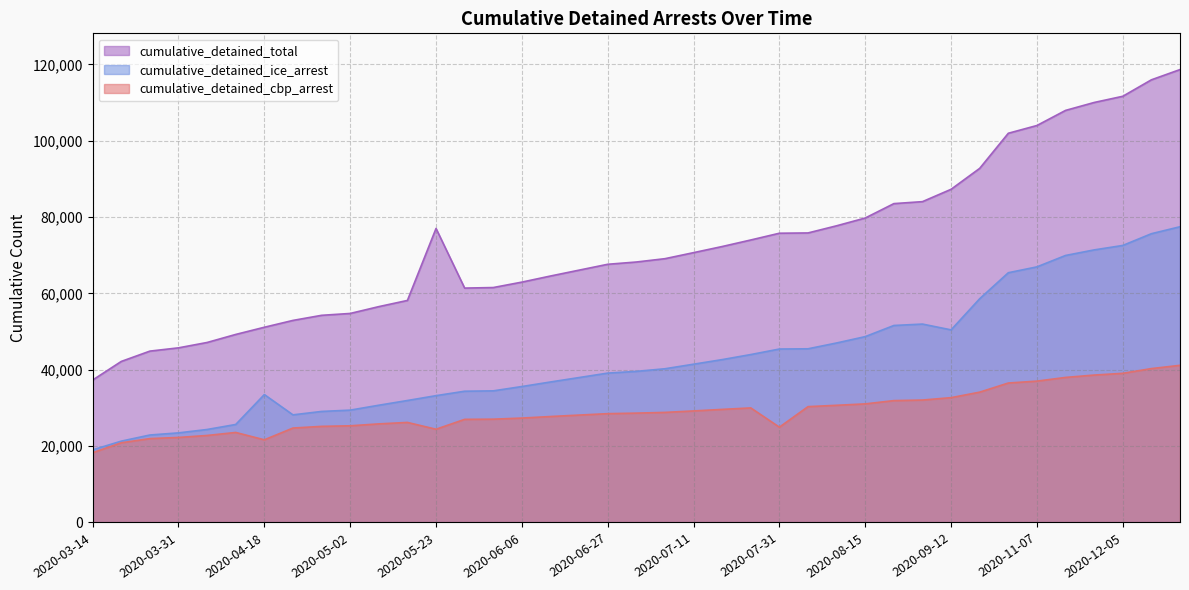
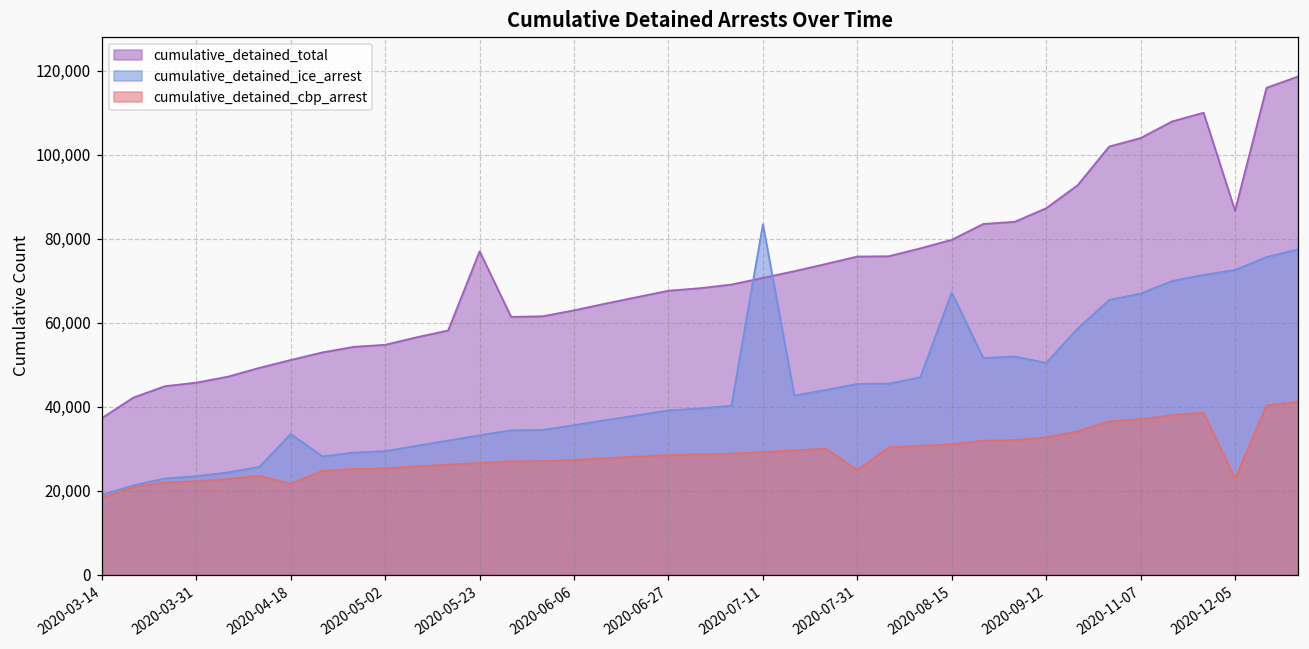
  {
    "cumulative_detained_total": {
      "2020-03-14": "37,000",
      "2020-03-31": "46,000",
      "2020-04-18": "51,000",
      "2020-05-02": "55,000",
      "2020-05-23": "77,000",
      "2020-06-06": "63,000",
      "2020-06-27": "68,000",
      "2020-07-11": "71,000",
      "2020-07-31": "76,000",
      "2020-08-15": "80,000",
      "2020-09-12": "87,000",
      "2020-11-07": "104,000",
-     "2020-12-05": "112,000"
+     "2020-12-05": "87,000"
    },
    "cumulative_detained_ice_arrest": {
      "2020-03-14": "19,000",
      "2020-03-31": "23,000",
      "2020-04-18": "34,000",
      "2020-05-02": "29,000",
      "2020-05-23": "33,000",
      "2020-06-06": "36,000",
      "2020-06-27": "39,000",
-     "2020-07-11": "41,000",
+     "2020-07-11": "83,000",
      "2020-07-31": "45,000",
-     "2020-08-15": "49,000",
+     "2020-08-15": "67,000",
      "2020-09-12": "50,000",
      "2020-11-07": "67,000",
      "2020-12-05": "73,000"
    },
    "cumulative_detained_cbp_arrest": {
      "2020-03-14": "18,000",
      "2020-03-31": "22,000",
      "2020-04-18": "22,000",
      "2020-05-02": "25,000",
-     "2020-05-23": "24,000",
+     "2020-05-23": "27,000",
      "2020-06-06": "27,000",
      "2020-06-27": "29,000",
      "2020-07-11": "29,000",
      "2020-07-31": "25,000",
      "2020-08-15": "31,000",
      "2020-09-12": "33,000",
      "2020-11-07": "37,000",
-     "2020-12-05": "39,000"
+     "2020-12-05": "23,000"
    }
  }
